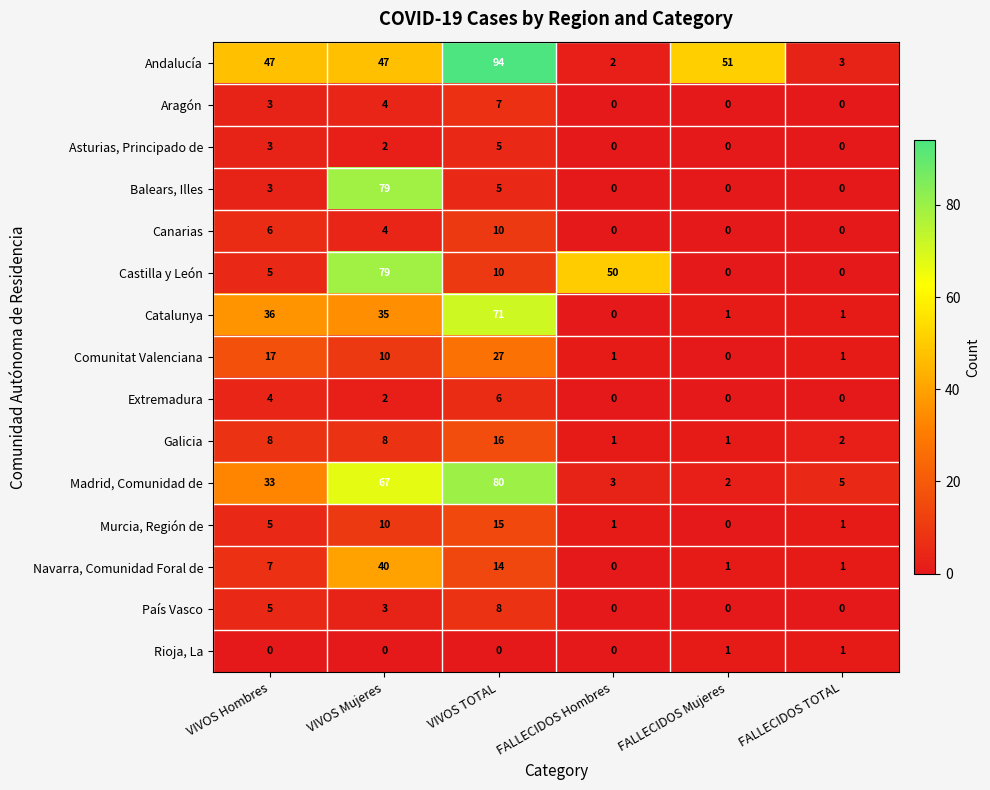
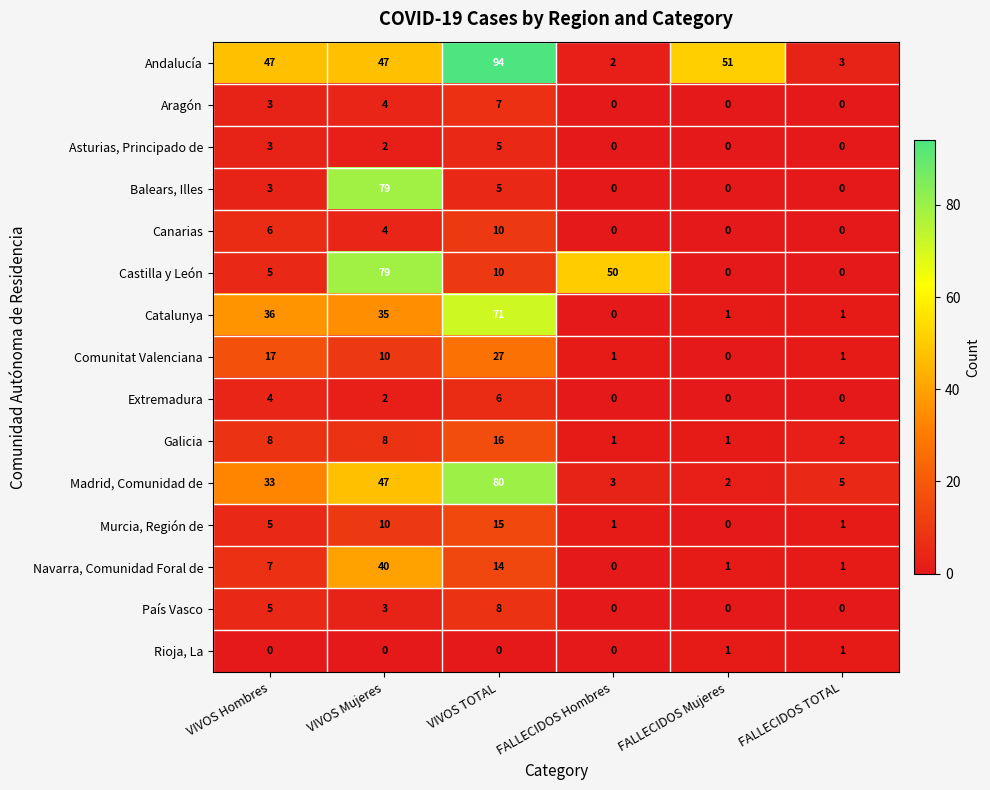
  {
    "Andalucía": {
      "VIVOS Hombres": 47,
      "VIVOS Mujeres": 47,
      "VIVOS TOTAL": 94,
      "FALLECIDOS Hombres": 2,
      "FALLECIDOS Mujeres": 51,
      "FALLECIDOS TOTAL": 3
    },
    "Aragón": {
      "VIVOS Hombres": 3,
      "VIVOS Mujeres": 4,
      "VIVOS TOTAL": 7,
      "FALLECIDOS Hombres": 0,
      "FALLECIDOS Mujeres": 0,
      "FALLECIDOS TOTAL": 0
    },
    "Asturias, Principado de": {
      "VIVOS Hombres": 3,
      "VIVOS Mujeres": 2,
      "VIVOS TOTAL": 5,
      "FALLECIDOS Hombres": 0,
      "FALLECIDOS Mujeres": 0,
      "FALLECIDOS TOTAL": 0
    },
    "Balears, Illes": {
      "VIVOS Hombres": 3,
      "VIVOS Mujeres": 79,
      "VIVOS TOTAL": 5,
      "FALLECIDOS Hombres": 0,
      "FALLECIDOS Mujeres": 0,
      "FALLECIDOS TOTAL": 0
    },
    "Canarias": {
      "VIVOS Hombres": 6,
      "VIVOS Mujeres": 4,
      "VIVOS TOTAL": 10,
      "FALLECIDOS Hombres": 0,
      "FALLECIDOS Mujeres": 0,
      "FALLECIDOS TOTAL": 0
    },
    "Castilla y León": {
      "VIVOS Hombres": 5,
      "VIVOS Mujeres": 79,
      "VIVOS TOTAL": 10,
      "FALLECIDOS Hombres": 50,
      "FALLECIDOS Mujeres": 0,
      "FALLECIDOS TOTAL": 0
    },
    "Catalunya": {
      "VIVOS Hombres": 36,
      "VIVOS Mujeres": 35,
      "VIVOS TOTAL": 71,
      "FALLECIDOS Hombres": 0,
      "FALLECIDOS Mujeres": 1,
      "FALLECIDOS TOTAL": 1
    },
    "Comunitat Valenciana": {
      "VIVOS Hombres": 17,
      "VIVOS Mujeres": 10,
      "VIVOS TOTAL": 27,
      "FALLECIDOS Hombres": 1,
      "FALLECIDOS Mujeres": 0,
      "FALLECIDOS TOTAL": 1
    },
    "Extremadura": {
      "VIVOS Hombres": 4,
      "VIVOS Mujeres": 2,
      "VIVOS TOTAL": 6,
      "FALLECIDOS Hombres": 0,
      "FALLECIDOS Mujeres": 0,
      "FALLECIDOS TOTAL": 0
    },
    "Galicia": {
      "VIVOS Hombres": 8,
      "VIVOS Mujeres": 8,
      "VIVOS TOTAL": 16,
      "FALLECIDOS Hombres": 1,
      "FALLECIDOS Mujeres": 1,
      "FALLECIDOS TOTAL": 2
    },
    "Madrid, Comunidad de": {
      "VIVOS Hombres": 33,
-     "VIVOS Mujeres": 67,
+     "VIVOS Mujeres": 47,
      "VIVOS TOTAL": 80,
      "FALLECIDOS Hombres": 3,
      "FALLECIDOS Mujeres": 2,
      "FALLECIDOS TOTAL": 5
    },
    "Murcia, Región de": {
      "VIVOS Hombres": 5,
      "VIVOS Mujeres": 10,
      "VIVOS TOTAL": 15,
      "FALLECIDOS Hombres": 1,
      "FALLECIDOS Mujeres": 0,
      "FALLECIDOS TOTAL": 1
    },
    "Navarra, Comunidad Foral de": {
      "VIVOS Hombres": 7,
      "VIVOS Mujeres": 40,
      "VIVOS TOTAL": 14,
      "FALLECIDOS Hombres": 0,
      "FALLECIDOS Mujeres": 1,
      "FALLECIDOS TOTAL": 1
    },
    "País Vasco": {
      "VIVOS Hombres": 5,
      "VIVOS Mujeres": 3,
      "VIVOS TOTAL": 8,
      "FALLECIDOS Hombres": 0,
      "FALLECIDOS Mujeres": 0,
      "FALLECIDOS TOTAL": 0
    },
    "Rioja, La": {
      "VIVOS Hombres": 0,
      "VIVOS Mujeres": 0,
      "VIVOS TOTAL": 0,
      "FALLECIDOS Hombres": 0,
      "FALLECIDOS Mujeres": 1,
      "FALLECIDOS TOTAL": 1
    }
  }
